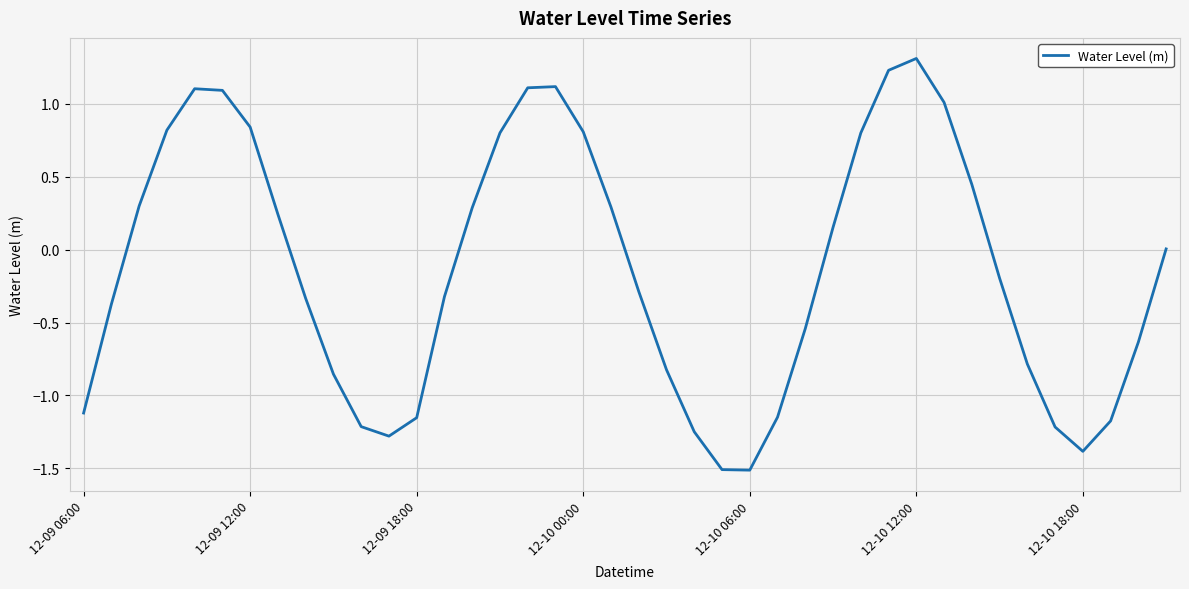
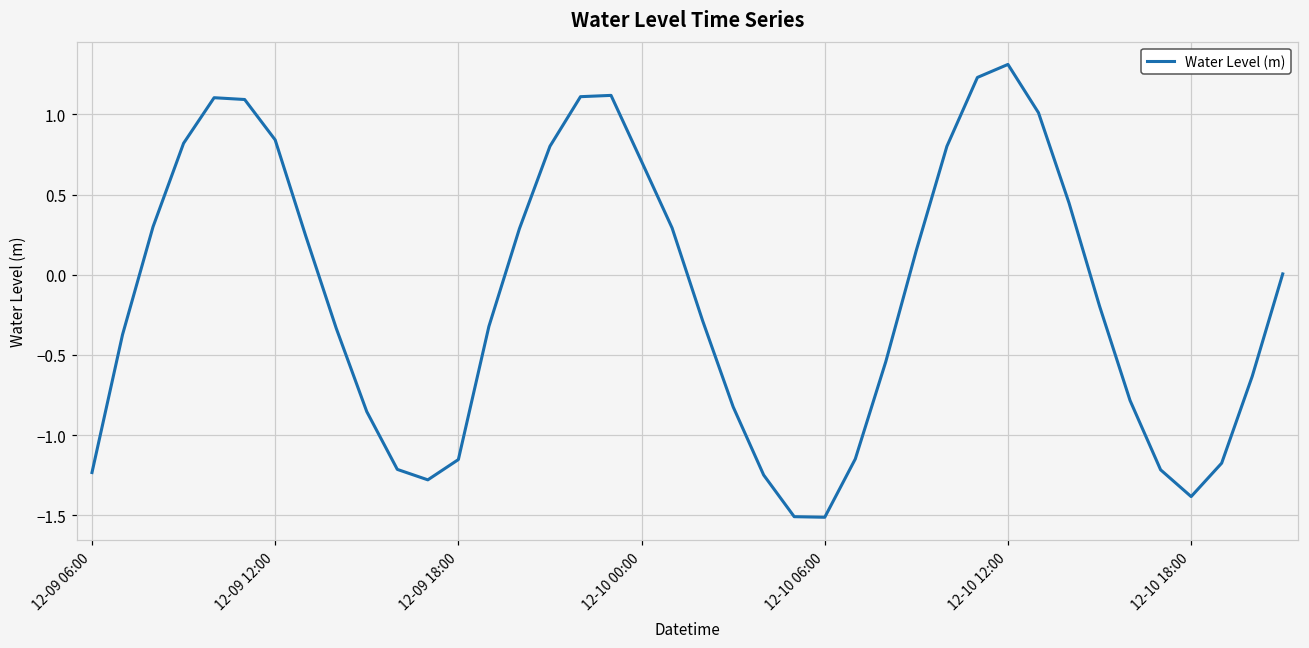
  {
-   "12-09 06:00": -1.12,
+   "12-09 06:00": -1.23,
    "12-09 12:00": 0.84,
    "12-09 18:00": -1.15,
-   "12-10 00:00": 0.81,
+   "12-10 00:00": 0.71,
    "12-10 06:00": -1.51,
    "12-10 12:00": 1.31,
    "12-10 18:00": -1.38
  }
